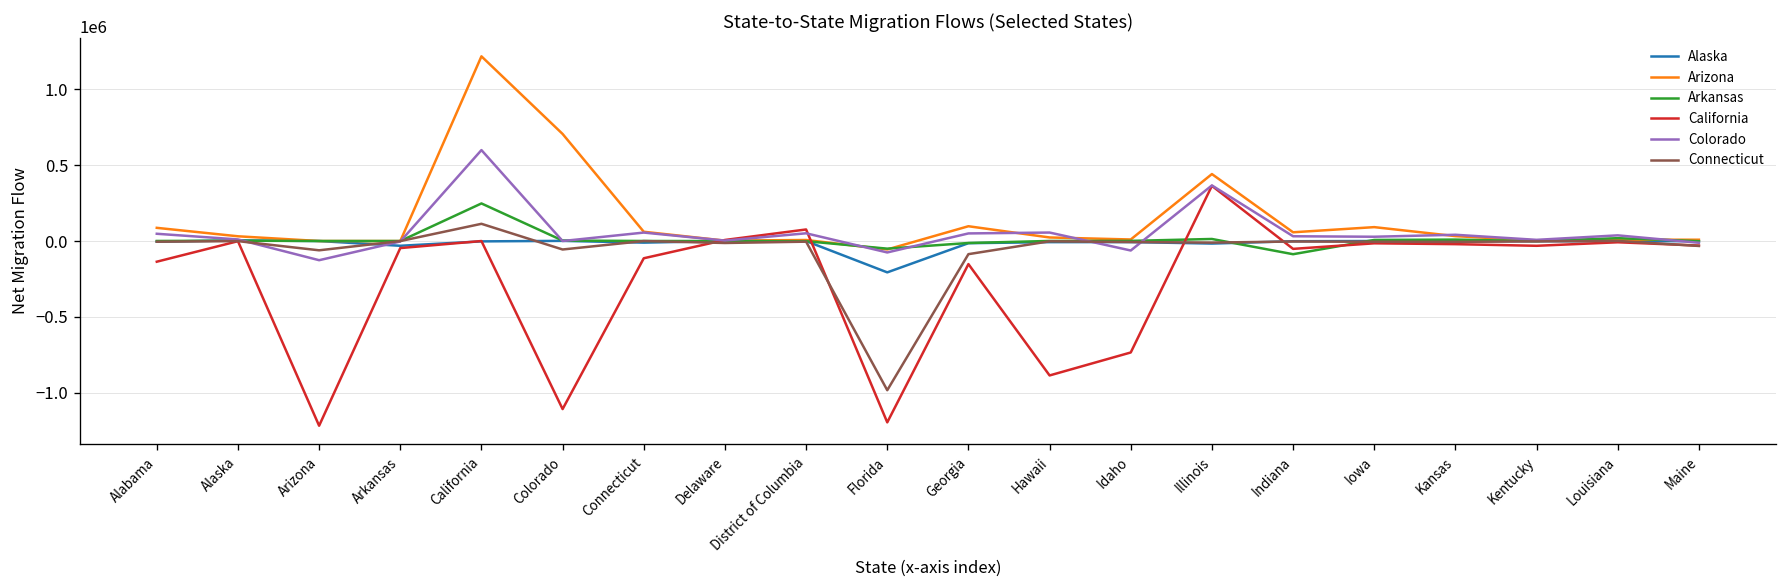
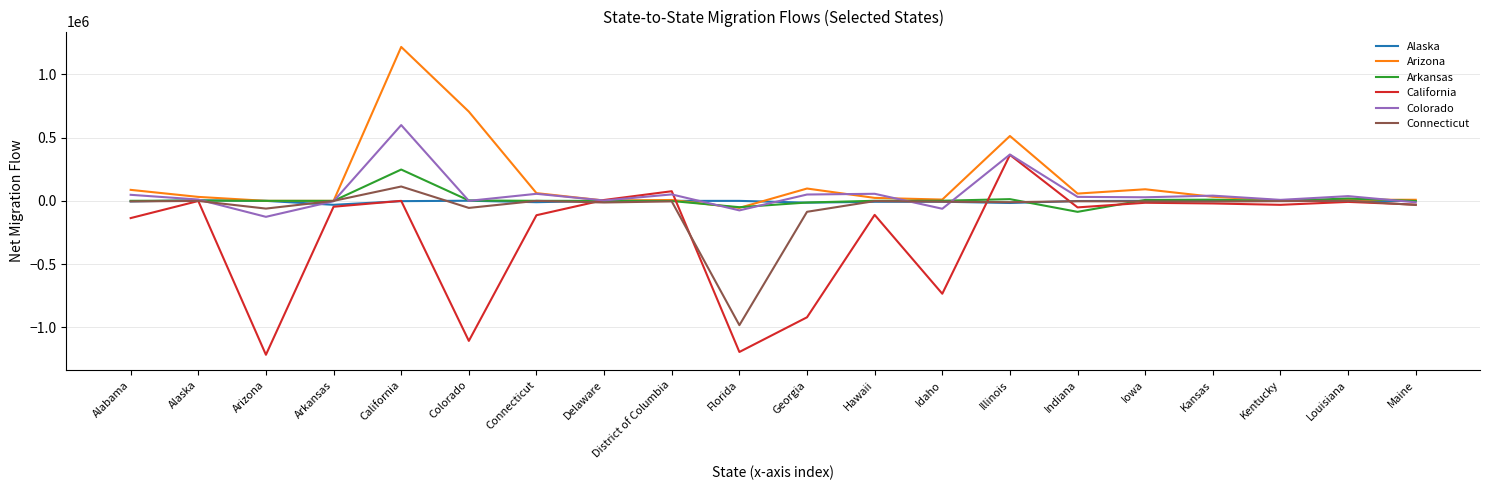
  {
    "Alaska": {
-     "Florida": -210000
+     "Florida": 0
    },
    "Arizona": {
      "Alabama": 90000,
      "Alaska": 30000,
      "California": 1220000,
      "Colorado": 710000,
      "Georgia": 100000,
      "Hawaii": 20000,
-     "Illinois": 440000,
+     "Illinois": 510000,
      "Indiana": 60000,
      "Iowa": 90000
    },
    "Arkansas": {
      "California": 250000,
      "Illinois": 10000,
      "Indiana": -90000
    },
    "California": {
      "Alabama": -140000,
      "Arizona": -1220000,
      "Colorado": -1110000,
      "Connecticut": -110000,
      "District of Columbia": 80000,
      "Florida": -1200000,
-     "Georgia": -150000,
-     "Hawaii": -890000,
+     "Georgia": -920000,
+     "Hawaii": -110000,
      "Idaho": -730000,
      "Indiana": -50000,
      "Kentucky": -30000
    },
    "Colorado": {
      "Alabama": 50000,
      "Arizona": -130000,
      "California": 600000,
      "District of Columbia": 50000,
      "Georgia": 50000,
      "Hawaii": 60000,
      "Idaho": -60000,
      "Indiana": 30000,
      "Iowa": 30000
    },
    "Connecticut": {
      "Arizona": -60000,
      "California": 110000,
      "Colorado": -60000,
      "Florida": -980000,
      "Georgia": -90000
    }
  }
